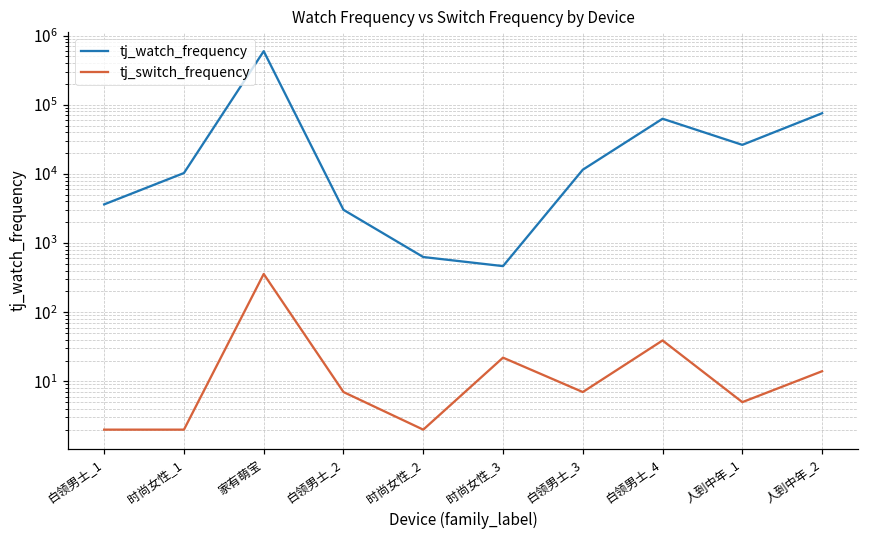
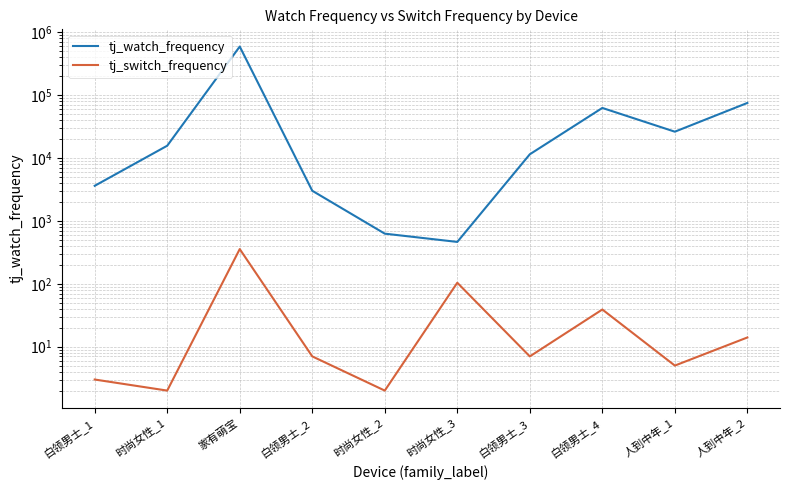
  {
    "tj_watch_frequency": {
      "白领男士_1": 4000,
-     "时尚女性_1": 10000,
+     "时尚女性_1": 16000,
      "家有萌宝": 600000,
      "白领男士_2": 3000,
      "时尚女性_2": 600,
      "时尚女性_3": 500,
      "白领男士_3": 12000,
      "白领男士_4": 60000,
      "人到中年_1": 26000,
      "人到中年_2": 80000
    },
    "tj_switch_frequency": {
-     "白领男士_1": 2,
+     "白领男士_1": 3,
      "时尚女性_1": 2,
      "家有萌宝": 400,
      "白领男士_2": 7,
      "时尚女性_2": 2,
-     "时尚女性_3": 22,
+     "时尚女性_3": 100,
      "白领男士_3": 7,
      "白领男士_4": 40,
      "人到中年_1": 5,
      "人到中年_2": 14
    }
  }
